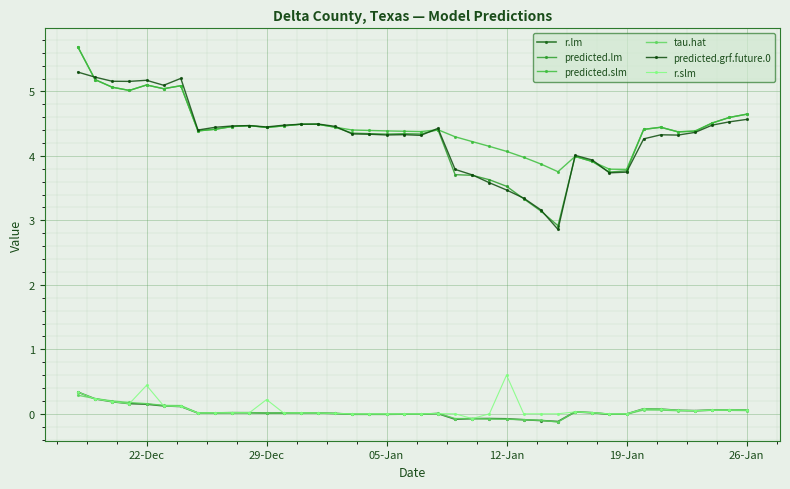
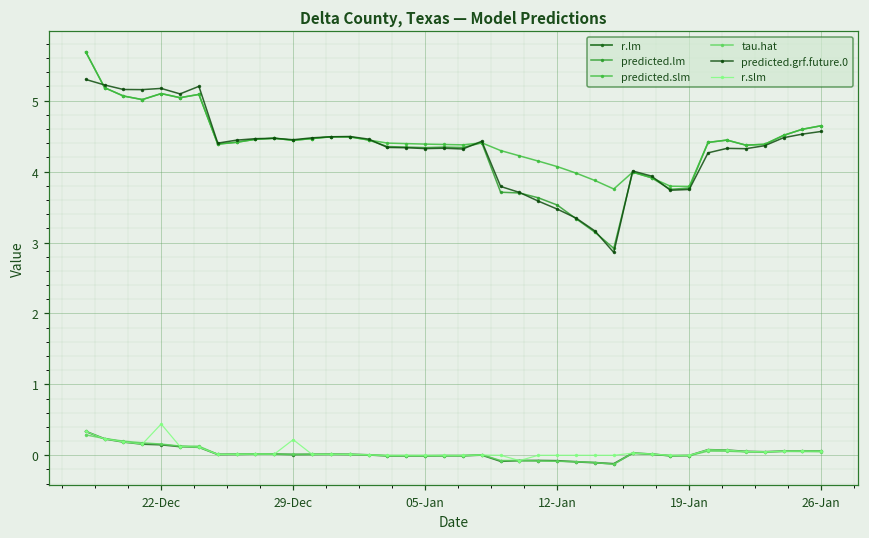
  {
    "r.slm": {
      "22-Dec": 0.4,
      "29-Dec": 0.2,
-     "12-Jan": 0.6
+     "12-Jan": 0.0
    }
  }
